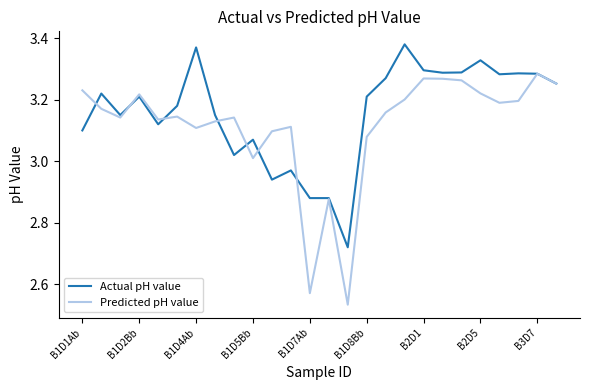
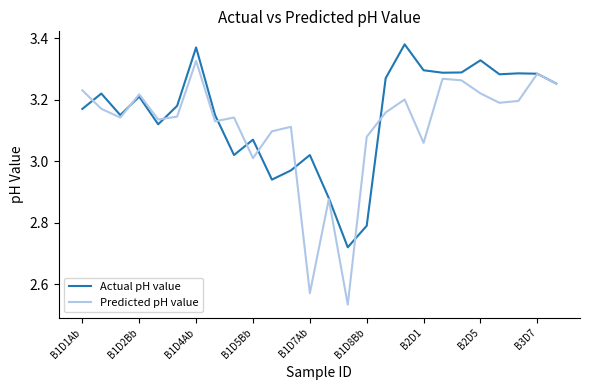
  {
    "Actual pH value": {
-     "B1D1Ab": 3.10,
+     "B1D1Ab": 3.17,
      "B1D4Ab": 3.37,
      "B1D5Bb": 3.07,
-     "B1D7Ab": 2.88,
-     "B1D8Bb": 3.21,
+     "B1D7Ab": 3.02,
+     "B1D8Bb": 2.79,
      "B2D1": 3.30,
      "B2D5": 3.33
    },
    "Predicted pH value": {
      "B1D1Ab": 3.23,
-     "B1D4Ab": 3.11,
+     "B1D4Ab": 3.33,
      "B1D5Bb": 3.01,
      "B1D7Ab": 2.57,
      "B1D8Bb": 3.08,
-     "B2D1": 3.27,
+     "B2D1": 3.06,
      "B2D5": 3.22
    }
  }
